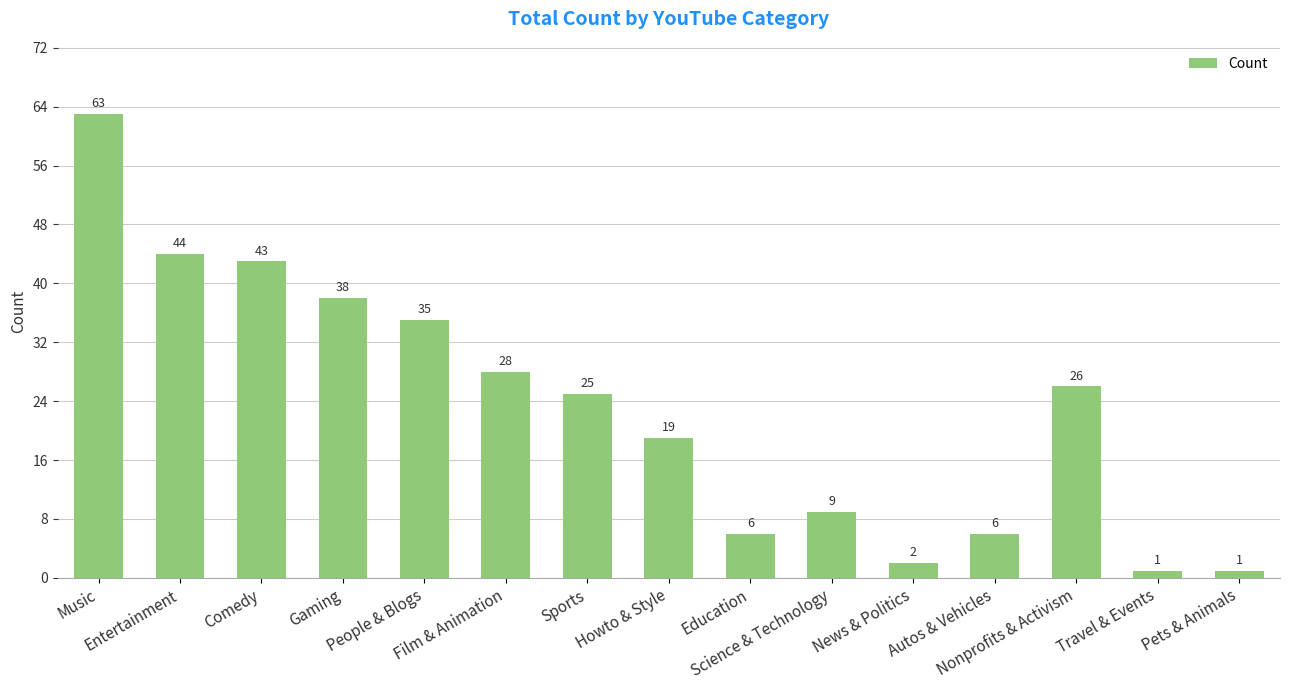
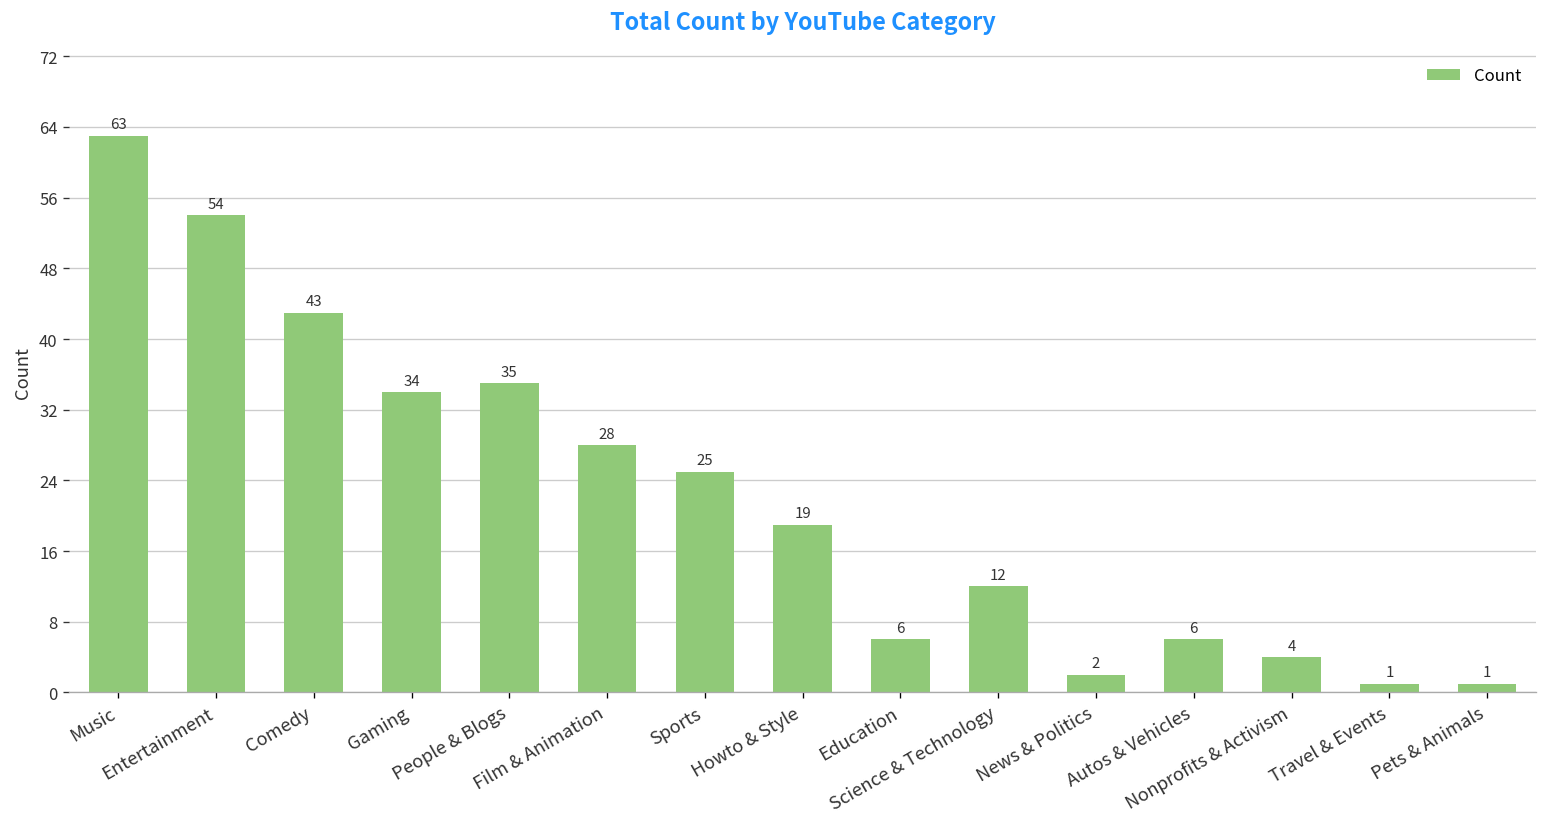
  {
    "Music": 63,
-   "Entertainment": 44,
+   "Entertainment": 54,
    "Comedy": 43,
-   "Gaming": 38,
+   "Gaming": 34,
    "People & Blogs": 35,
    "Film & Animation": 28,
    "Sports": 25,
    "Howto & Style": 19,
    "Education": 6,
-   "Science & Technology": 9,
+   "Science & Technology": 12,
    "News & Politics": 2,
    "Autos & Vehicles": 6,
-   "Nonprofits & Activism": 26,
+   "Nonprofits & Activism": 4,
    "Travel & Events": 1,
    "Pets & Animals": 1
  }
